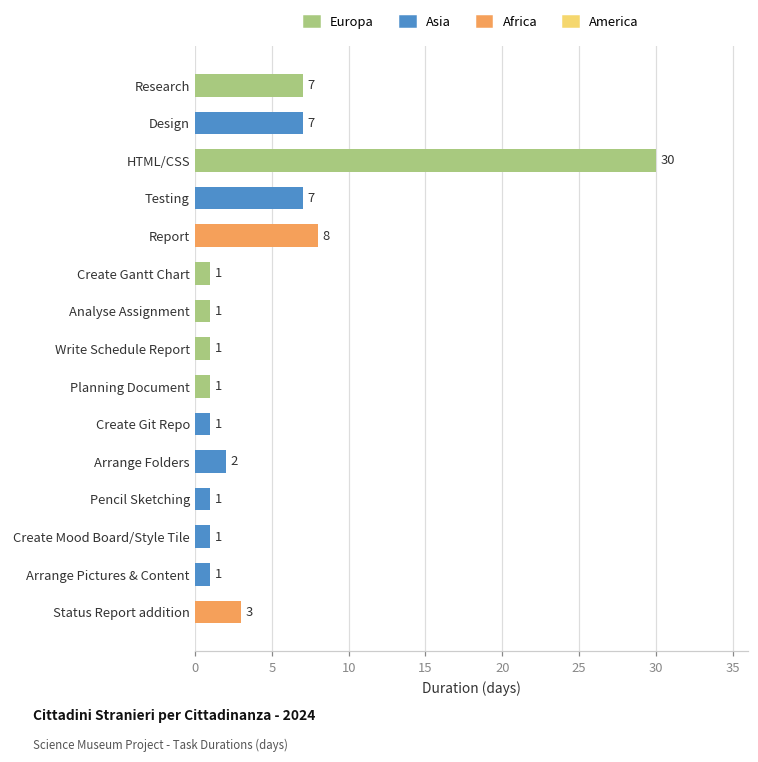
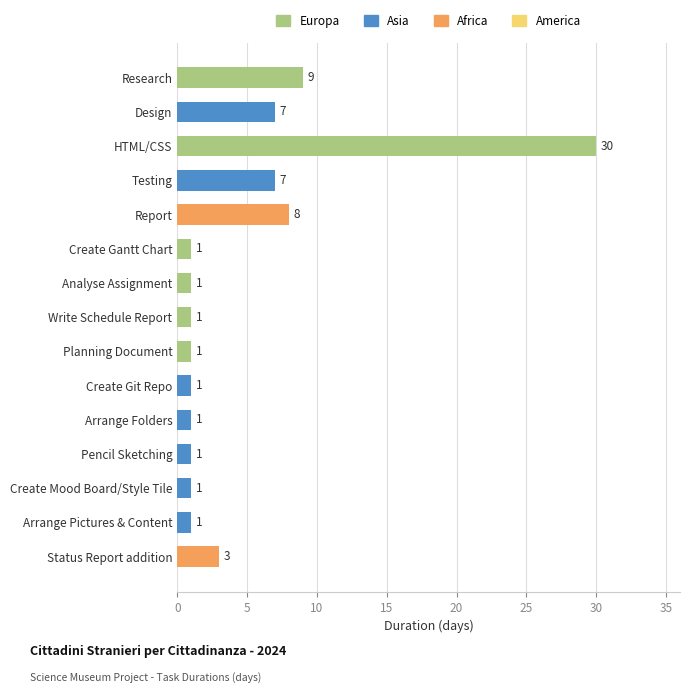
  {
-   "Research": 7,
+   "Research": 9,
    "Design": 7,
    "HTML/CSS": 30,
    "Testing": 7,
    "Report": 8,
    "Create Gantt Chart": 1,
    "Analyse Assignment": 1,
    "Write Schedule Report": 1,
    "Planning Document": 1,
    "Create Git Repo": 1,
-   "Arrange Folders": 2,
+   "Arrange Folders": 1,
    "Pencil Sketching": 1,
    "Create Mood Board/Style Tile": 1,
    "Arrange Pictures & Content": 1,
    "Status Report addition": 3
  }
